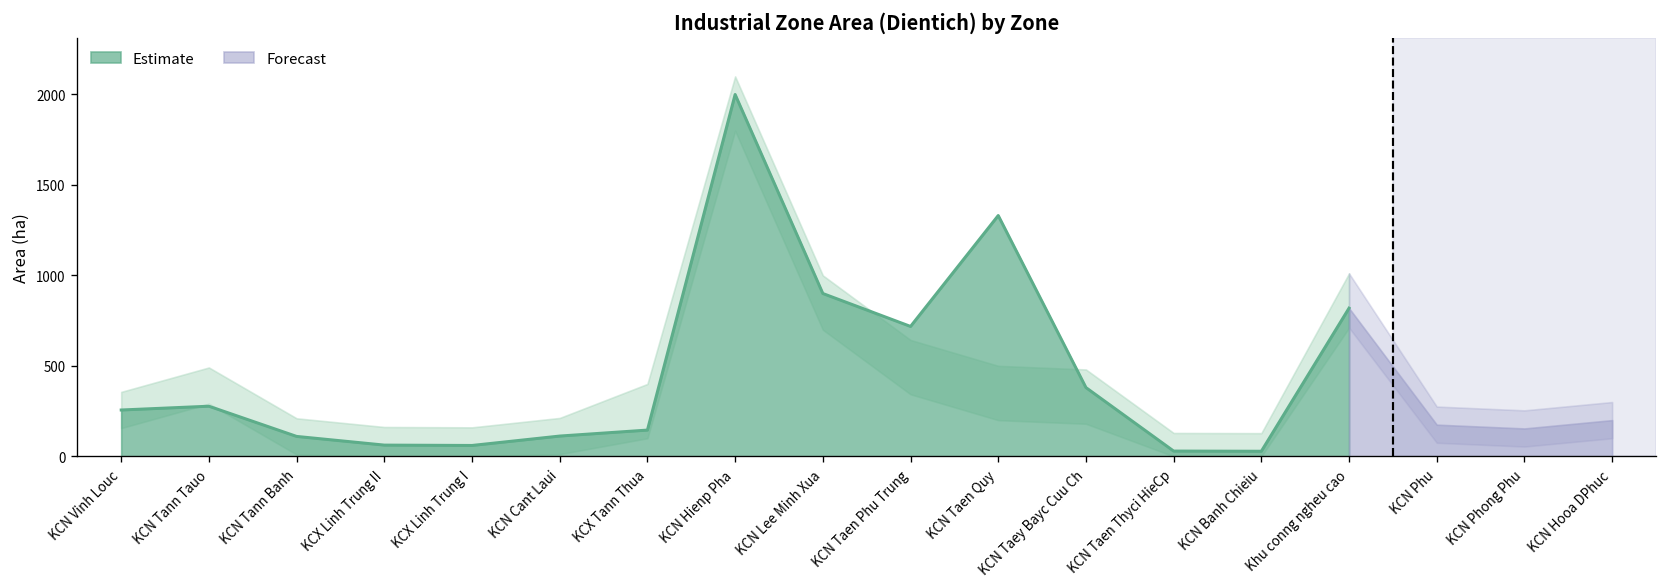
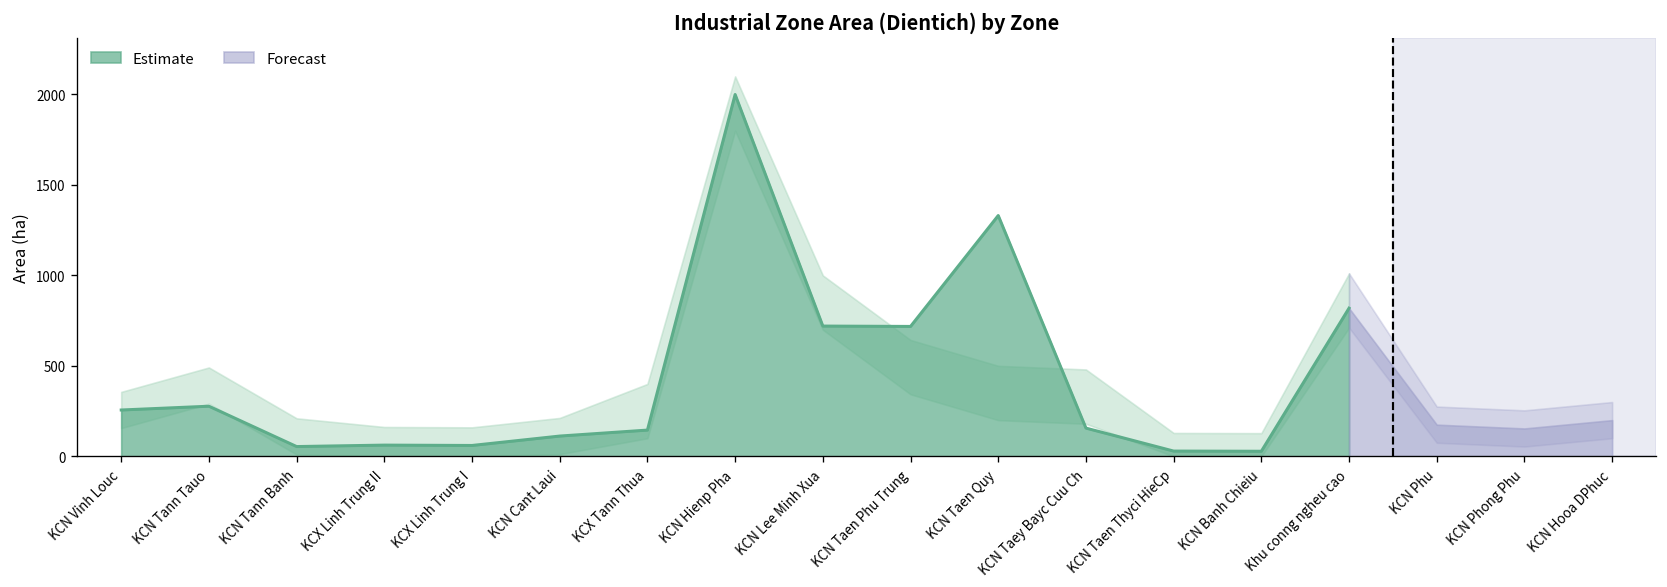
  {
    "Estimate": {
      "KCN Vinh Louc": 260,
      "KCN Tann Tauo": 280,
-     "KCN Tann Banh": 110,
+     "KCN Tann Banh": 50,
      "KCX Linh Trung II": 60,
      "KCX Linh Trung I": 60,
      "KCN Cant Laui": 110,
      "KCX Tann Thua": 150,
      "KCN Hienp Pha": 2000,
-     "KCN Lee Minh Xua": 900,
+     "KCN Lee Minh Xua": 720,
      "KCN Taen Phu Trung": 720,
      "KCN Taen Quy": 1330,
-     "KCN Taey Bayc Cuu Ch": 380,
+     "KCN Taey Bayc Cuu Ch": 160,
      "KCN Taen Thyci HieCp": 30,
      "KCN Banh Chieiu": 30
    }
  }
